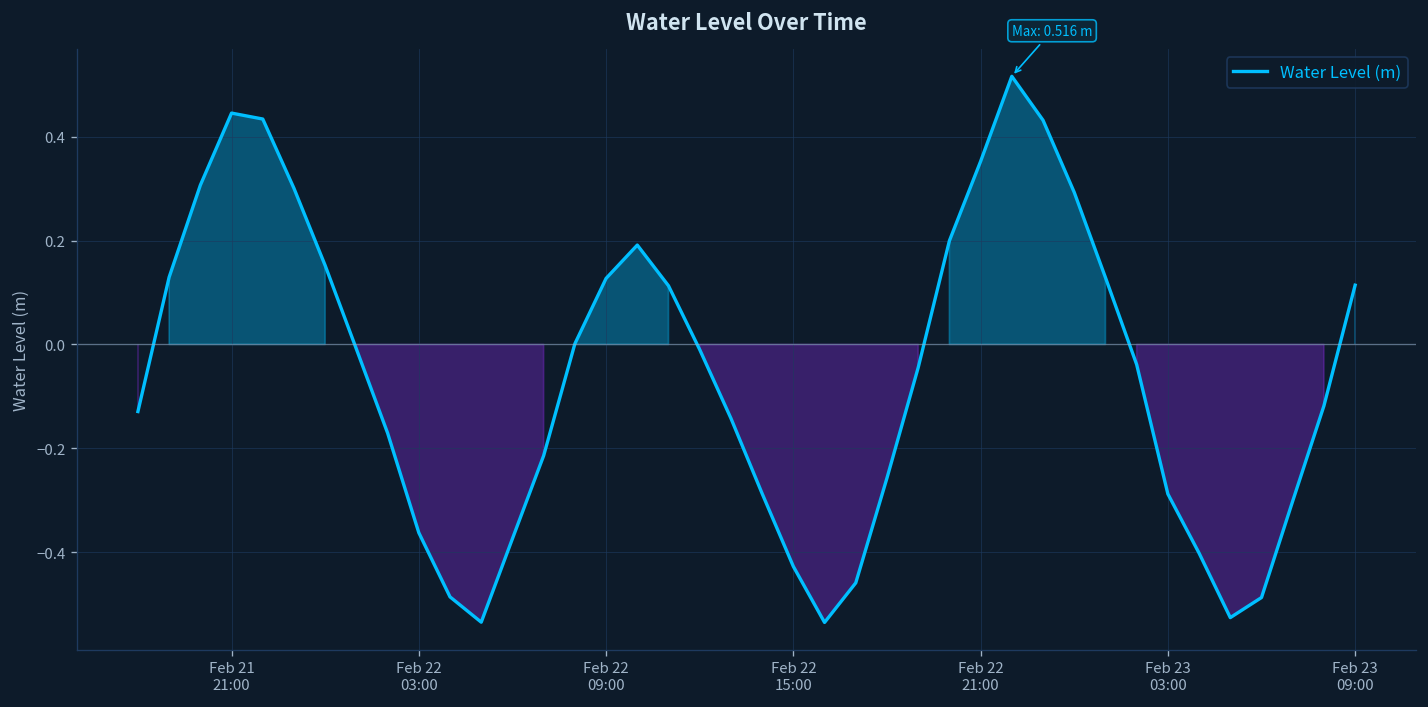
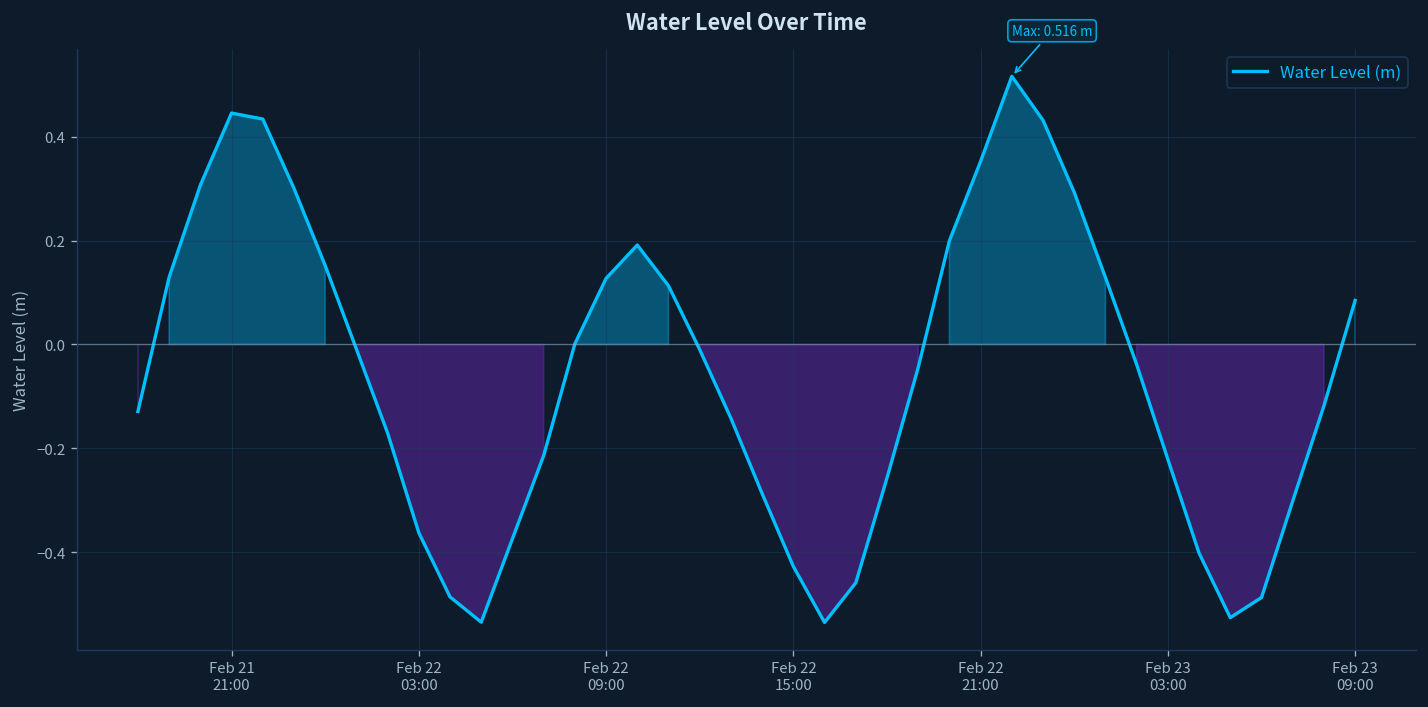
  {
    "Feb 21 21:00": 0.45,
    "Feb 22 03:00": -0.36,
    "Feb 22 09:00": 0.13,
    "Feb 22 15:00": -0.43,
    "Feb 22 21:00": 0.35,
-   "Feb 23 03:00": -0.29,
-   "Feb 23 09:00": 0.11
+   "Feb 23 03:00": -0.22,
+   "Feb 23 09:00": 0.08
  }
